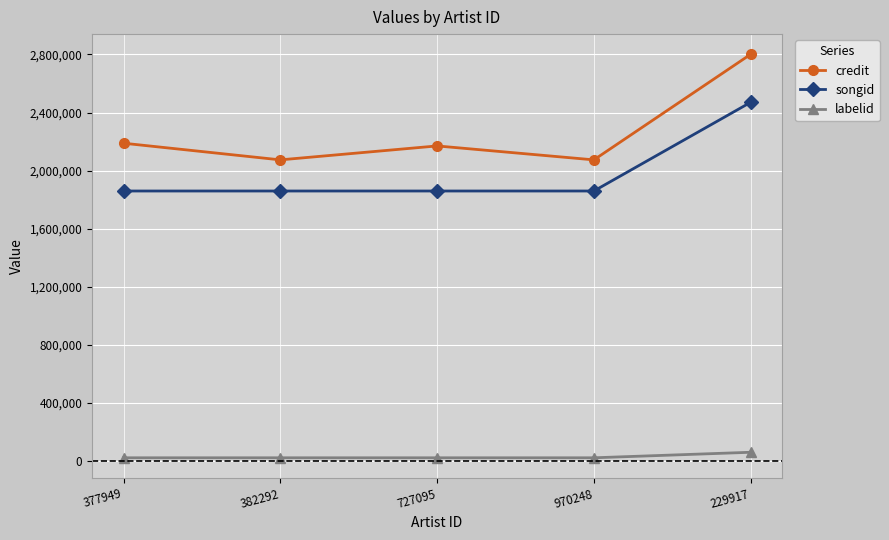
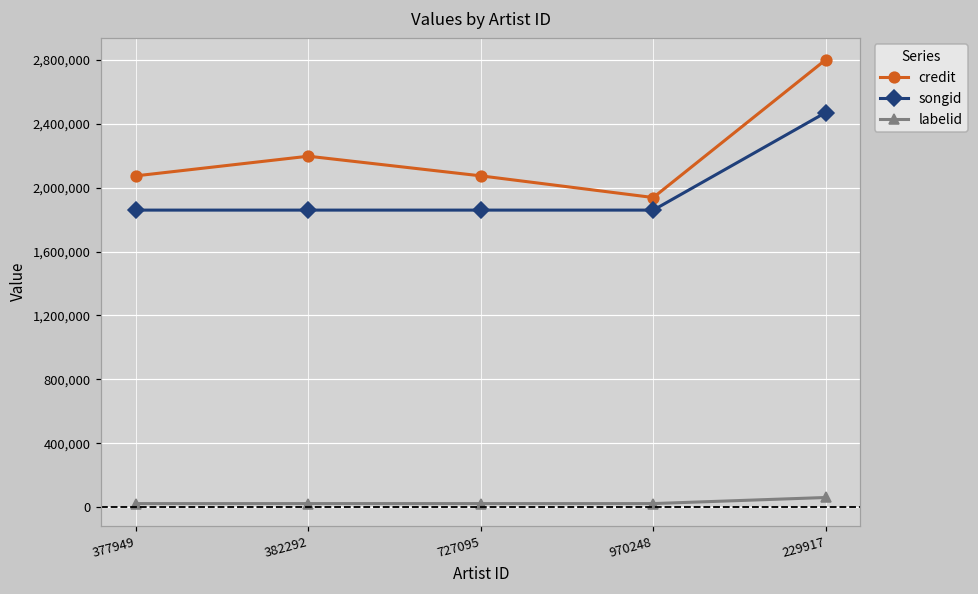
  {
    "credit": {
-     "377949": "2,190,000",
-     "382292": "2,070,000",
-     "727095": "2,170,000",
-     "970248": "2,070,000",
+     "377949": "2,070,000",
+     "382292": "2,200,000",
+     "727095": "2,070,000",
+     "970248": "1,940,000",
      "229917": "2,800,000"
    },
    "songid": {
      "377949": "1,860,000",
      "382292": "1,860,000",
      "727095": "1,860,000",
      "970248": "1,860,000",
      "229917": "2,470,000"
    },
    "labelid": {
      "377949": "20,000",
      "382292": "20,000",
      "727095": "20,000",
      "970248": "20,000",
      "229917": "60,000"
    }
  }
